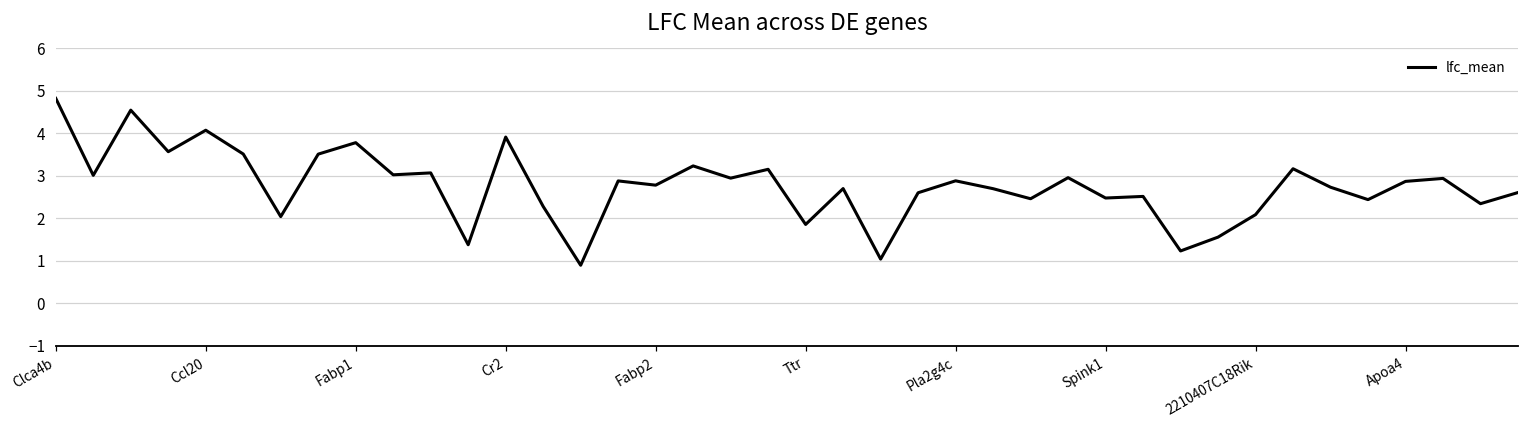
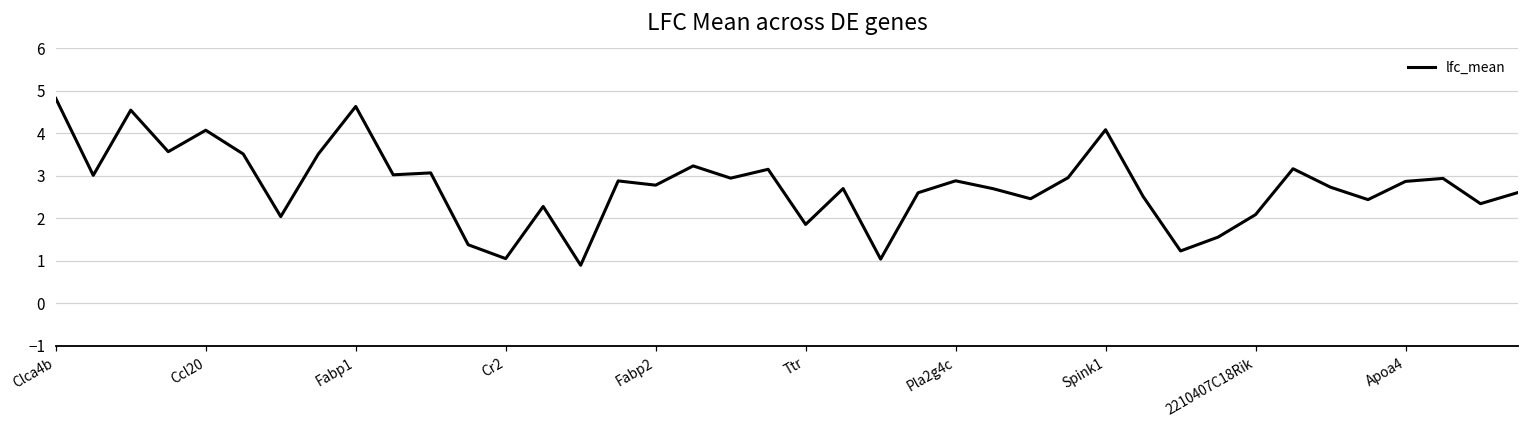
  {
    "Clca4b": 4.8,
    "Ccl20": 4.1,
-   "Fabp1": 3.8,
-   "Cr2": 3.9,
+   "Fabp1": 4.6,
+   "Cr2": 1.1,
    "Fabp2": 2.8,
    "Ttr": 1.9,
    "Pla2g4c": 2.9,
-   "Spink1": 2.5,
+   "Spink1": 4.1,
    "2210407C18Rik": 2.1,
    "Apoa4": 2.9
  }
